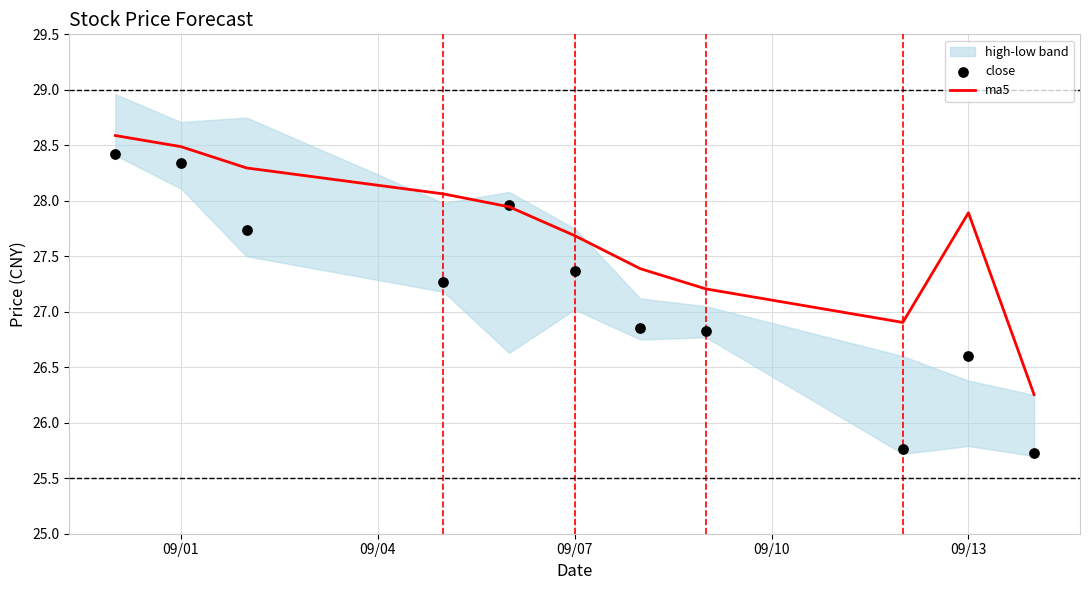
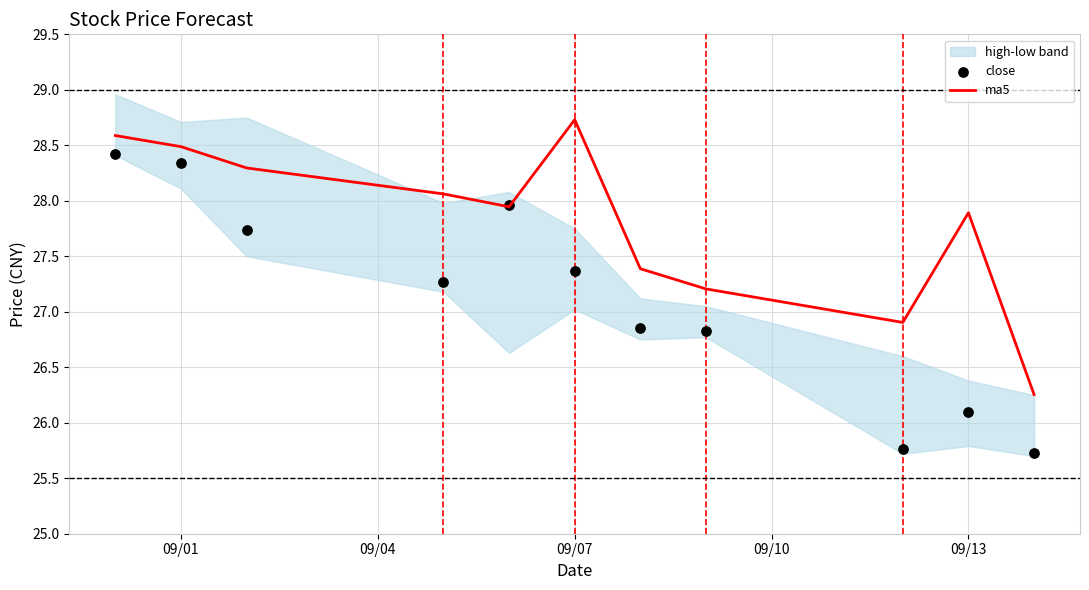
  {
    "ma5": {
      "09/01": 28.49,
-     "09/07": 27.69,
+     "09/07": 28.73,
      "09/13": 27.89
    },
    "close": {
-     "09/13": 26.6
+     "09/13": 26.1
    }
  }
